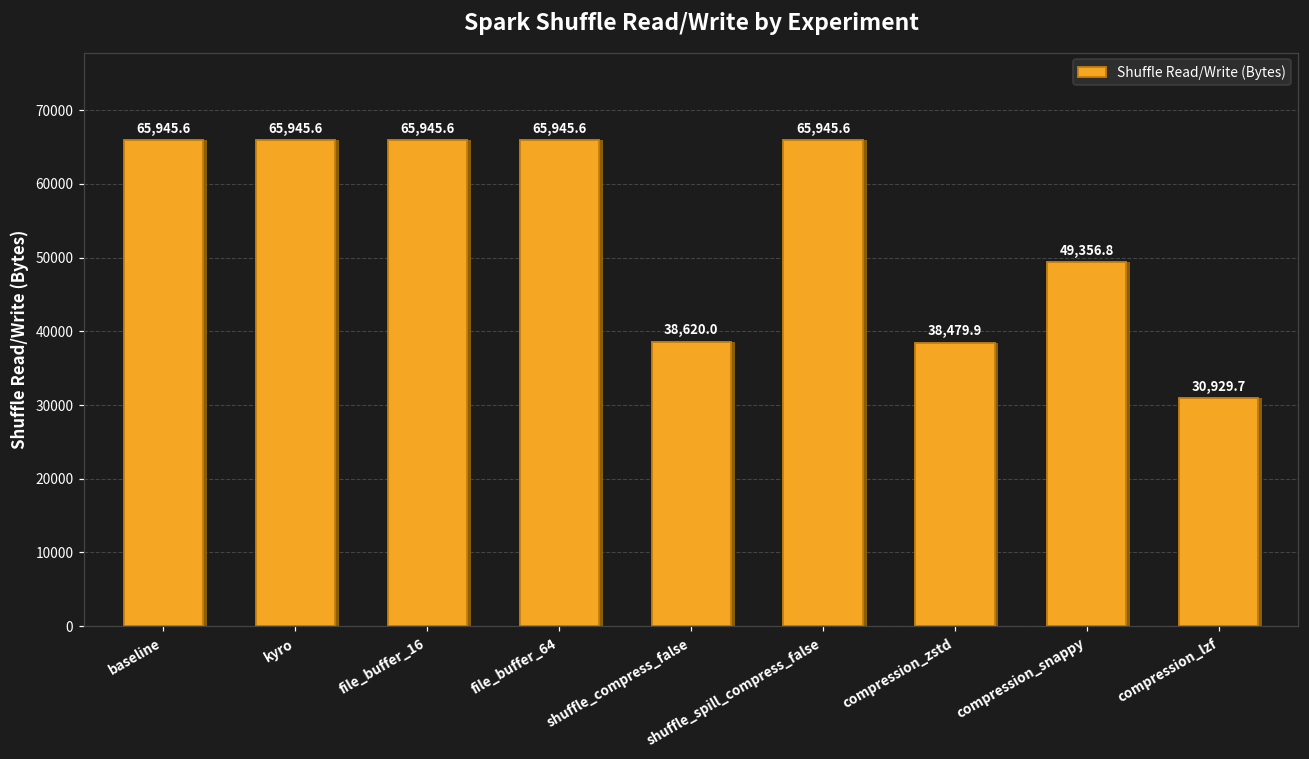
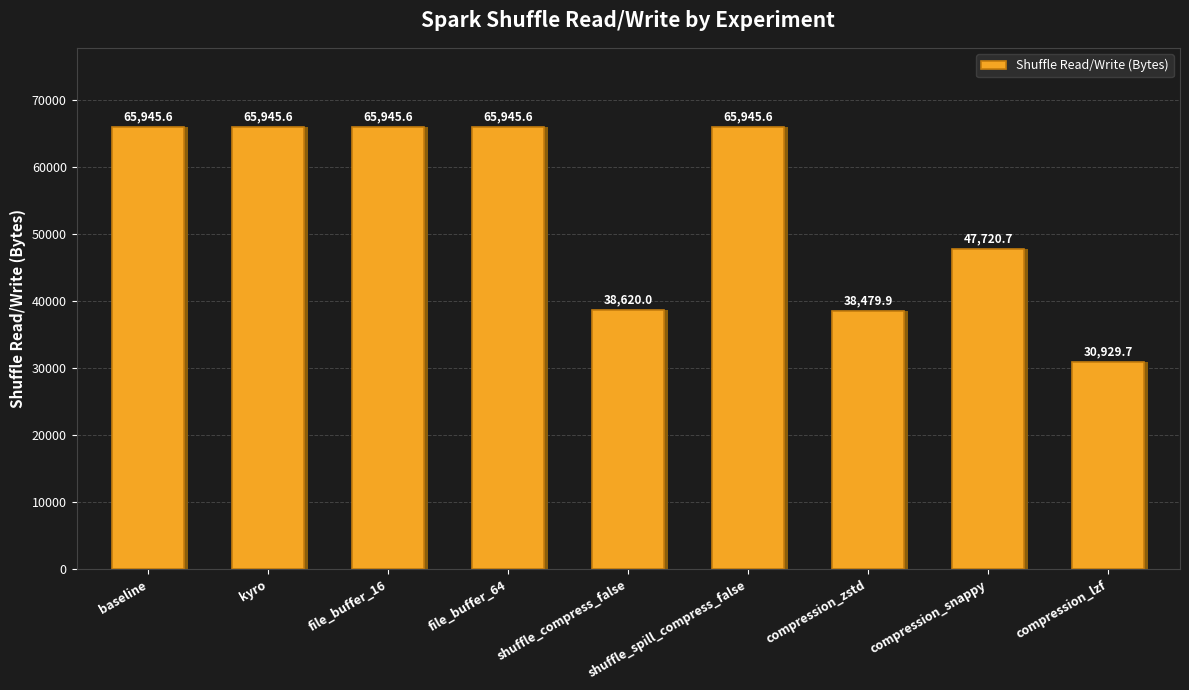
  {
    "baseline": "65,945.6",
    "kyro": "65,945.6",
    "file_buffer_16": "65,945.6",
    "file_buffer_64": "65,945.6",
    "shuffle_compress_false": "38,620.0",
    "shuffle_spill_compress_false": "65,945.6",
    "compression_zstd": "38,479.9",
-   "compression_snappy": "49,356.8",
+   "compression_snappy": "47,720.7",
    "compression_lzf": "30,929.7"
  }
